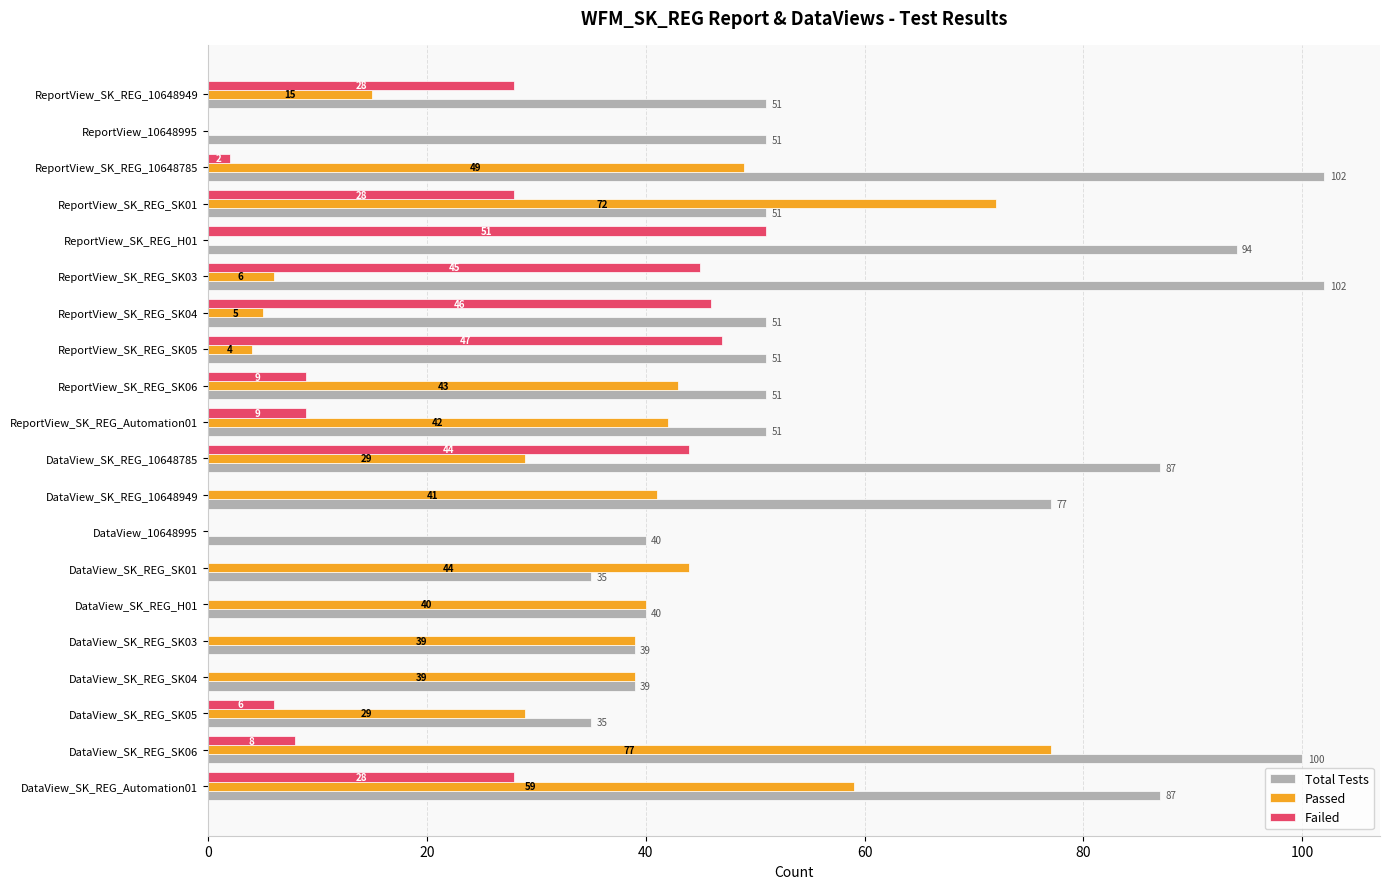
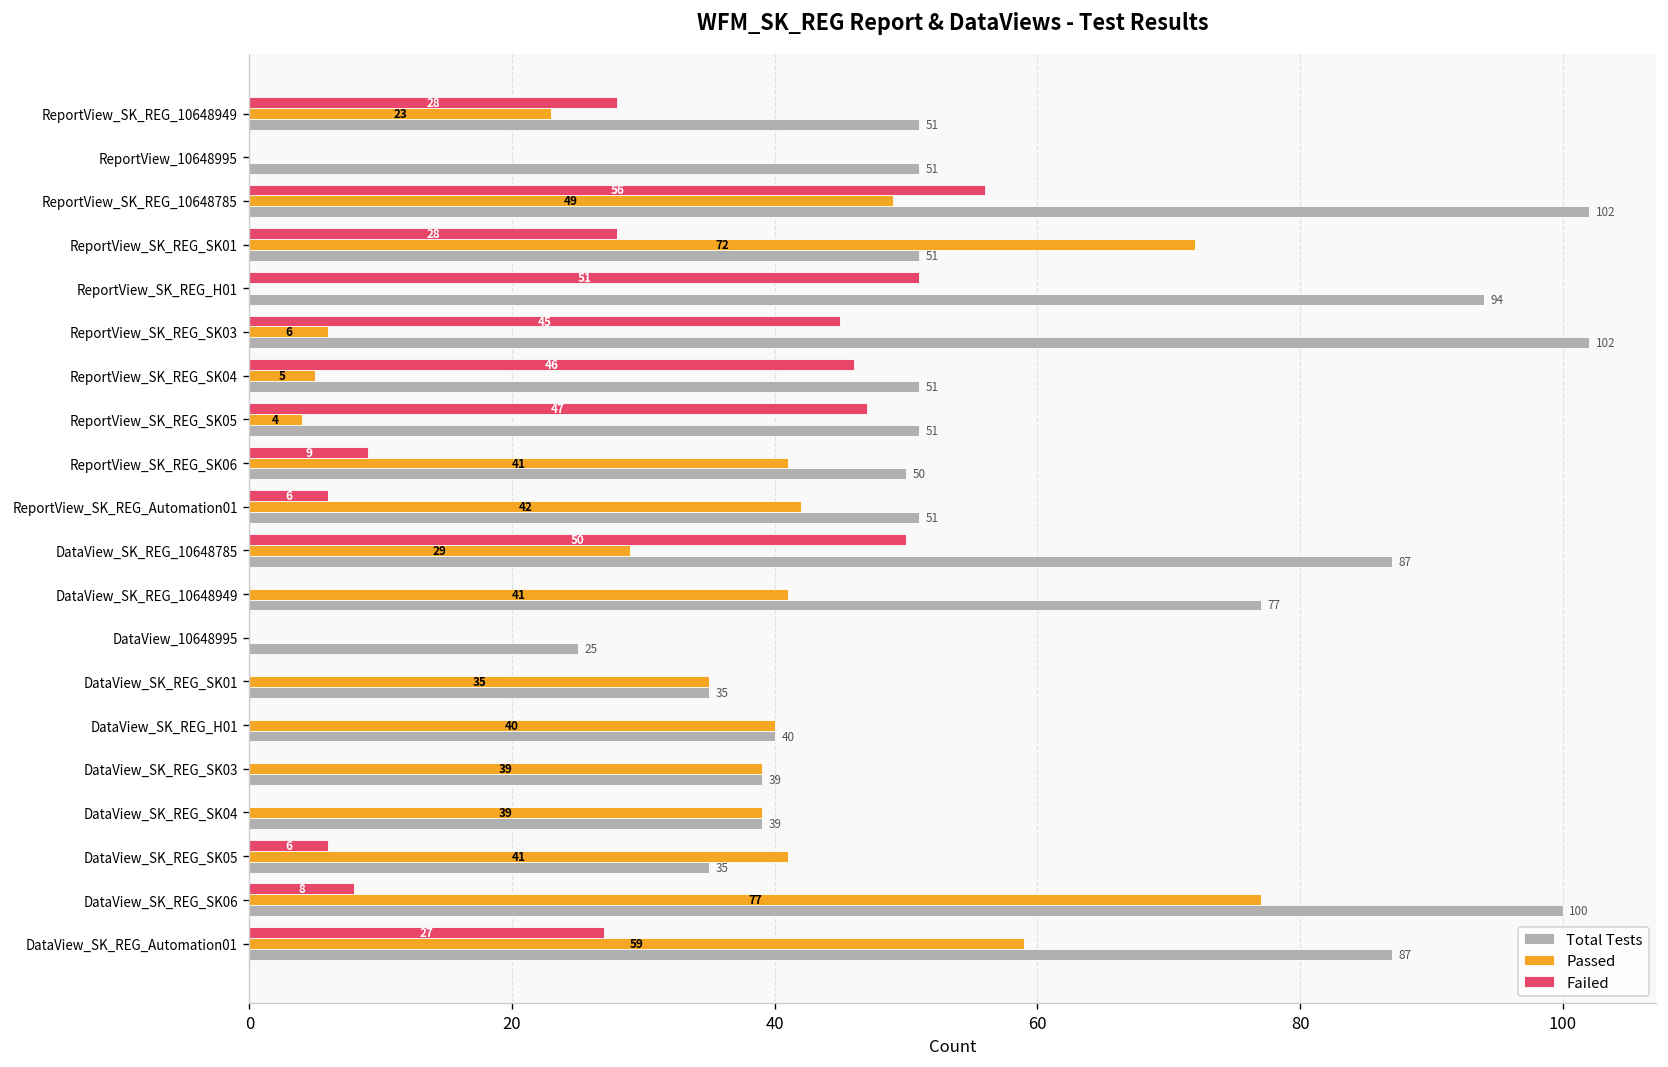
  {
    "Total Tests": {
      "ReportView_SK_REG_10648949": 51,
      "ReportView_10648995": 51,
      "ReportView_SK_REG_10648785": 102,
      "ReportView_SK_REG_SK01": 51,
      "ReportView_SK_REG_H01": 94,
      "ReportView_SK_REG_SK03": 102,
      "ReportView_SK_REG_SK04": 51,
      "ReportView_SK_REG_SK05": 51,
-     "ReportView_SK_REG_SK06": 51,
+     "ReportView_SK_REG_SK06": 50,
      "ReportView_SK_REG_Automation01": 51,
      "DataView_SK_REG_10648785": 87,
      "DataView_SK_REG_10648949": 77,
-     "DataView_10648995": 40,
+     "DataView_10648995": 25,
      "DataView_SK_REG_SK01": 35,
      "DataView_SK_REG_H01": 40,
      "DataView_SK_REG_SK03": 39,
      "DataView_SK_REG_SK04": 39,
      "DataView_SK_REG_SK05": 35,
      "DataView_SK_REG_SK06": 100,
      "DataView_SK_REG_Automation01": 87
    },
    "Passed": {
-     "ReportView_SK_REG_10648949": 15,
+     "ReportView_SK_REG_10648949": 23,
      "ReportView_SK_REG_10648785": 49,
      "ReportView_SK_REG_SK01": 72,
      "ReportView_SK_REG_SK03": 6,
      "ReportView_SK_REG_SK04": 5,
      "ReportView_SK_REG_SK05": 4,
-     "ReportView_SK_REG_SK06": 43,
+     "ReportView_SK_REG_SK06": 41,
      "ReportView_SK_REG_Automation01": 42,
      "DataView_SK_REG_10648785": 29,
      "DataView_SK_REG_10648949": 41,
-     "DataView_SK_REG_SK01": 44,
+     "DataView_SK_REG_SK01": 35,
      "DataView_SK_REG_H01": 40,
      "DataView_SK_REG_SK03": 39,
      "DataView_SK_REG_SK04": 39,
-     "DataView_SK_REG_SK05": 29,
+     "DataView_SK_REG_SK05": 41,
      "DataView_SK_REG_SK06": 77,
      "DataView_SK_REG_Automation01": 59
    },
    "Failed": {
      "ReportView_SK_REG_10648949": 28,
-     "ReportView_SK_REG_10648785": 2,
+     "ReportView_SK_REG_10648785": 56,
      "ReportView_SK_REG_SK01": 28,
      "ReportView_SK_REG_H01": 51,
      "ReportView_SK_REG_SK03": 45,
      "ReportView_SK_REG_SK04": 46,
      "ReportView_SK_REG_SK05": 47,
      "ReportView_SK_REG_SK06": 9,
-     "ReportView_SK_REG_Automation01": 9,
-     "DataView_SK_REG_10648785": 44,
+     "ReportView_SK_REG_Automation01": 6,
+     "DataView_SK_REG_10648785": 50,
      "DataView_SK_REG_SK05": 6,
      "DataView_SK_REG_SK06": 8,
-     "DataView_SK_REG_Automation01": 28
+     "DataView_SK_REG_Automation01": 27
    }
  }
